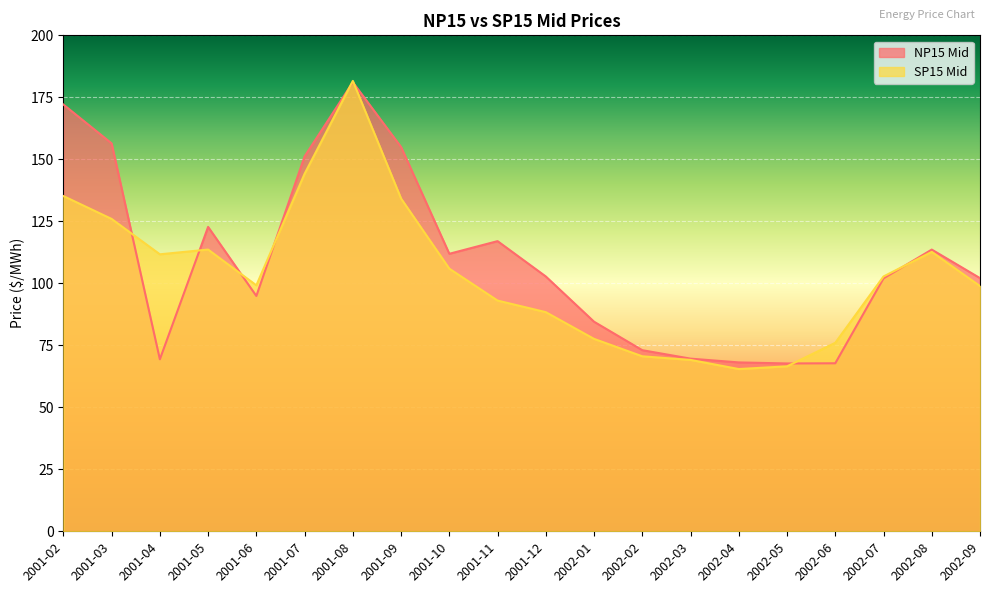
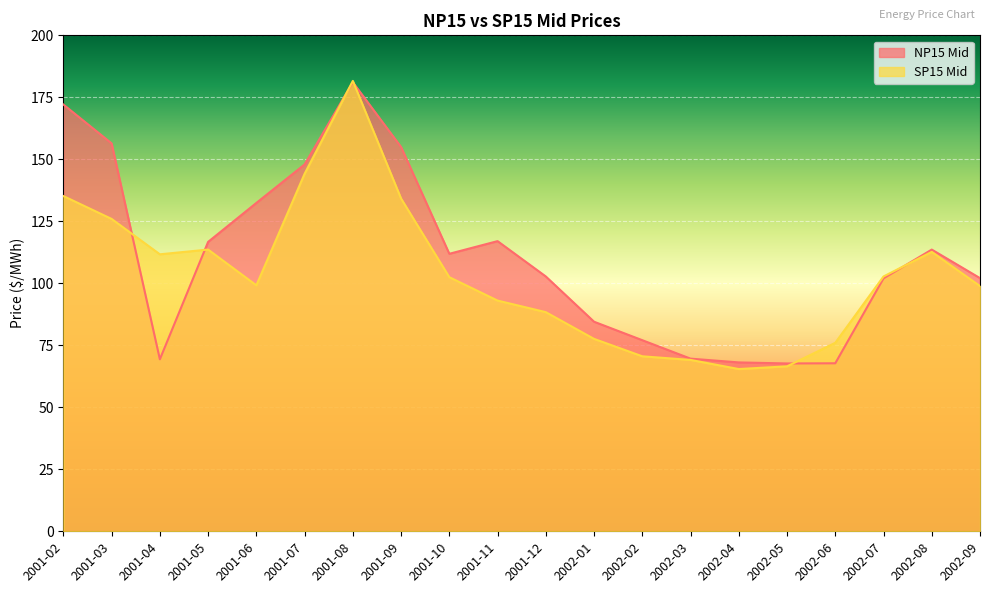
  {
    "NP15 Mid": {
      "2001-02": 172,
      "2001-03": 156,
      "2001-04": 69,
-     "2001-05": 123,
-     "2001-06": 95,
-     "2001-07": 151,
+     "2001-05": 117,
+     "2001-06": 132,
+     "2001-07": 148,
      "2001-09": 155,
      "2001-10": 112,
      "2001-11": 117,
      "2001-12": 103,
      "2002-01": 85,
-     "2002-02": 73,
+     "2002-02": 77,
      "2002-04": 68,
      "2002-05": 68,
      "2002-06": 68,
      "2002-09": 102
    },
    "SP15 Mid": {
      "2001-02": 135,
      "2001-03": 126,
      "2001-04": 112,
      "2001-05": 114,
      "2001-06": 99,
      "2001-07": 144,
      "2001-09": 134,
-     "2001-10": 106,
+     "2001-10": 102,
      "2001-11": 93,
      "2001-12": 88,
      "2002-01": 78,
      "2002-02": 71,
      "2002-04": 65,
      "2002-05": 67,
      "2002-06": 76,
      "2002-09": 99
    }
  }
